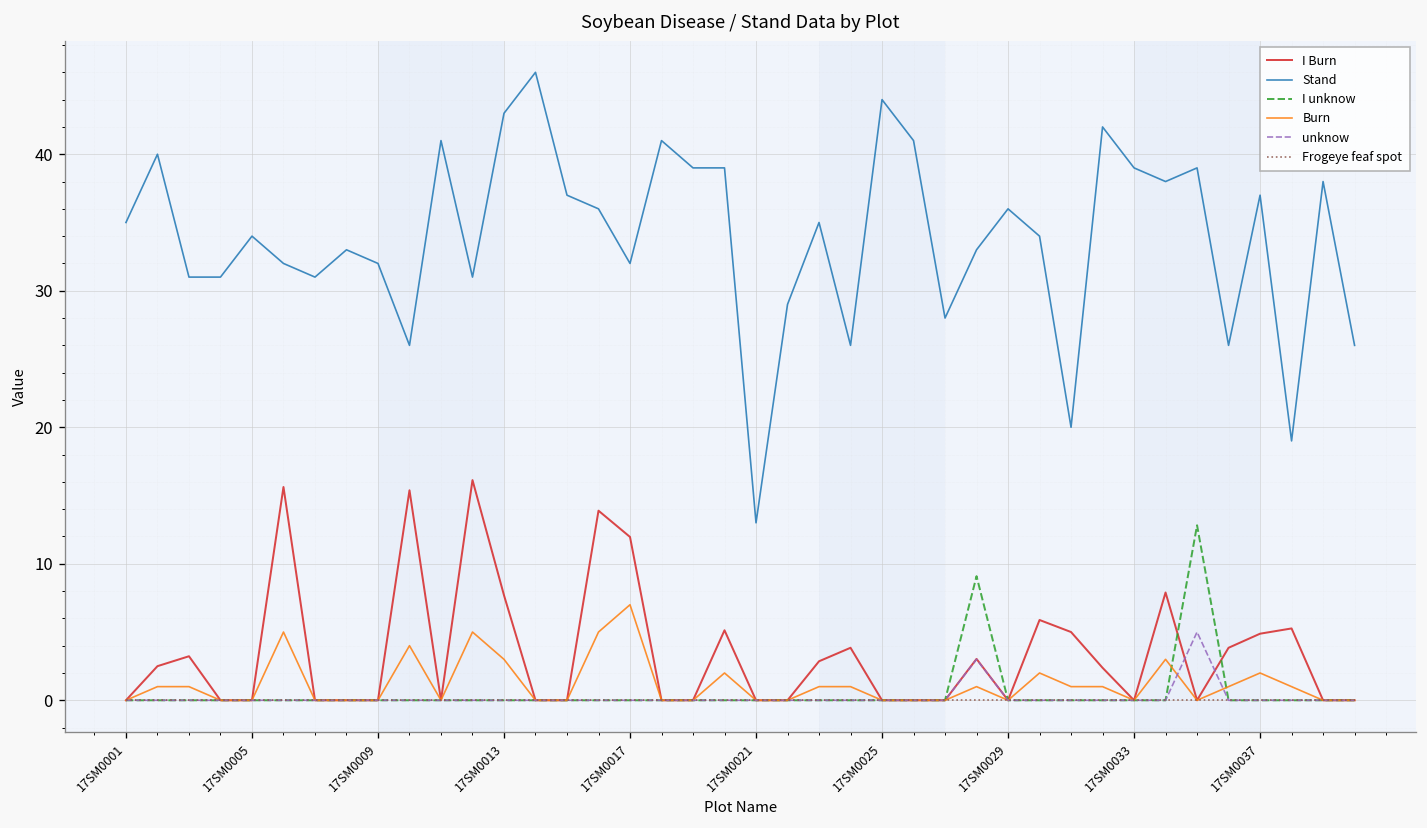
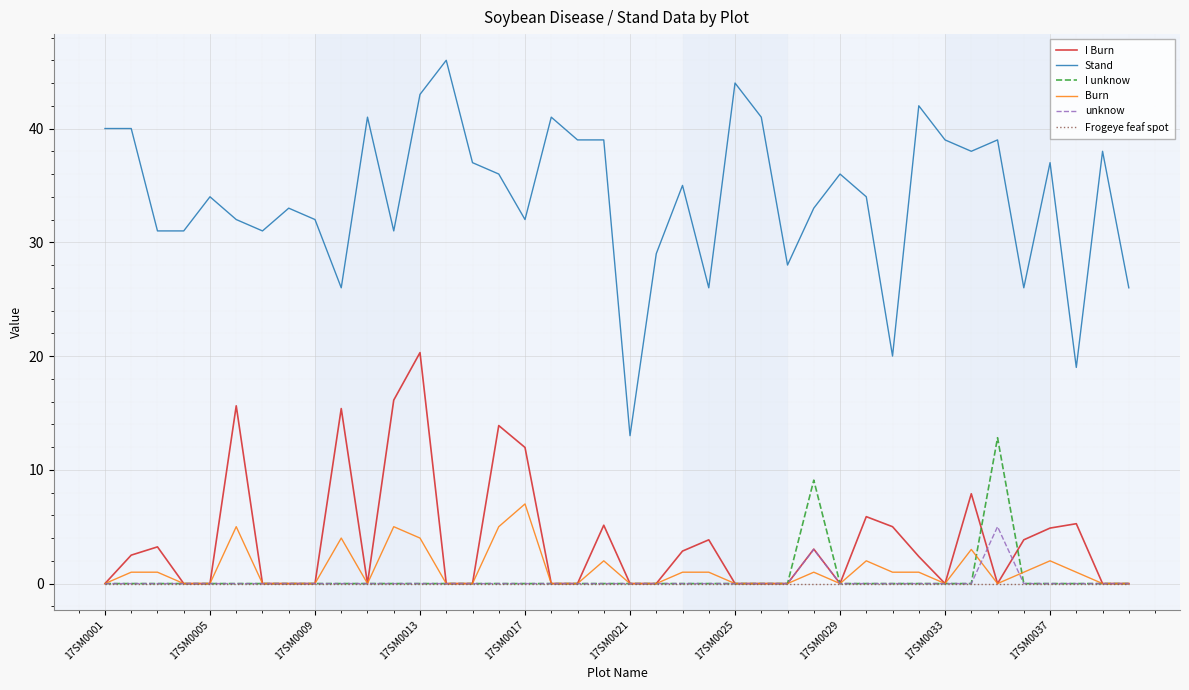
  {
    "I Burn": {
-     "17SM0013": 7.7,
+     "17SM0013": 20.3,
      "17SM0017": 12.0,
      "17SM0037": 4.9
    },
    "Stand": {
-     "17SM0001": 35,
+     "17SM0001": 40,
      "17SM0005": 34,
      "17SM0009": 32,
      "17SM0013": 43,
      "17SM0017": 32,
      "17SM0021": 13,
      "17SM0025": 44,
      "17SM0029": 36,
      "17SM0033": 39,
      "17SM0037": 37
    },
    "Burn": {
-     "17SM0013": 3,
+     "17SM0013": 4,
      "17SM0017": 7,
      "17SM0037": 2
    }
  }
